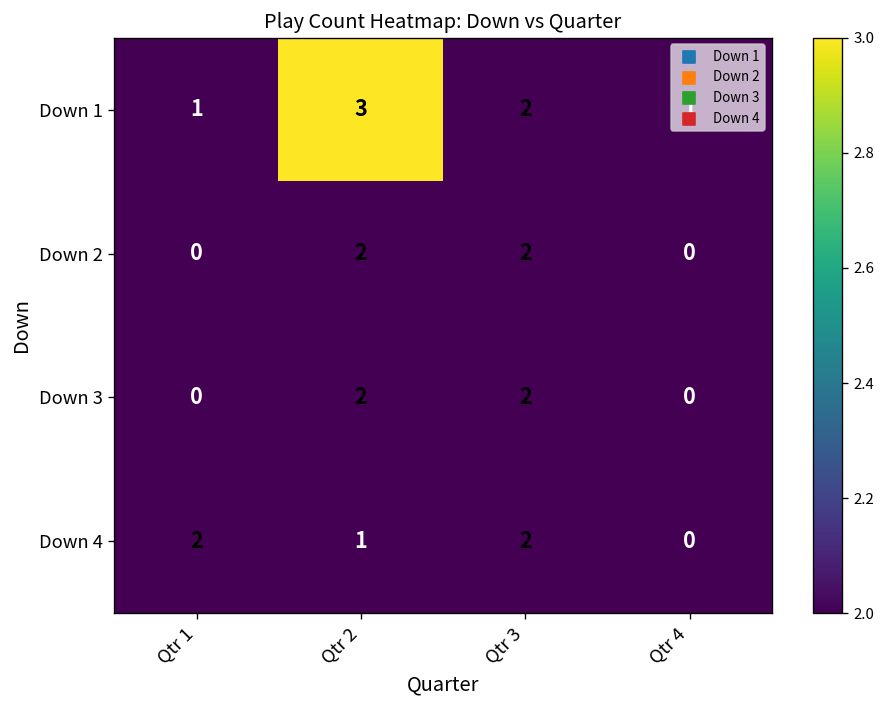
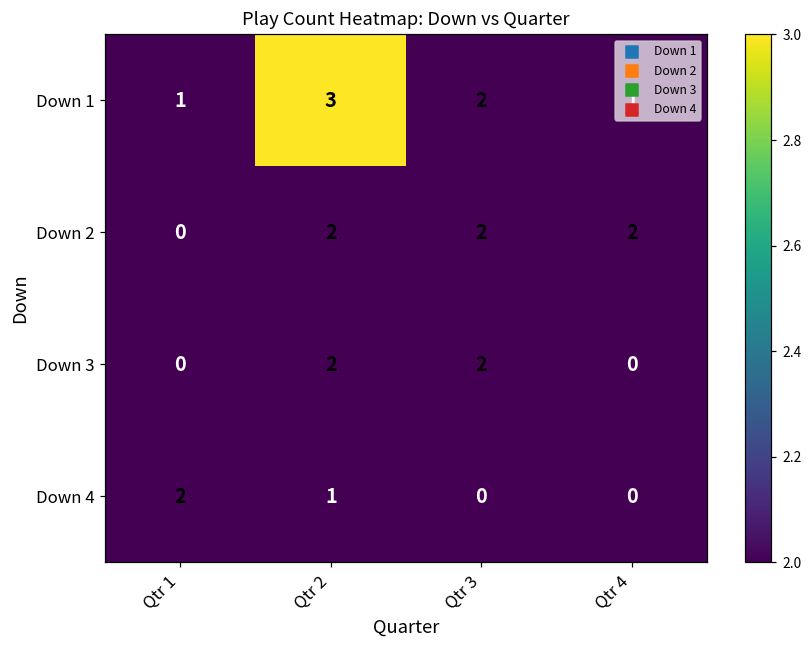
  {
    "Down 1": {
      "Qtr 1": 1,
      "Qtr 2": 3,
      "Qtr 3": 2
    },
    "Down 2": {
      "Qtr 1": 0,
      "Qtr 2": 2,
      "Qtr 3": 2,
-     "Qtr 4": 0
+     "Qtr 4": 2
    },
    "Down 3": {
      "Qtr 1": 0,
      "Qtr 2": 2,
      "Qtr 3": 2,
      "Qtr 4": 0
    },
    "Down 4": {
      "Qtr 1": 2,
      "Qtr 2": 1,
-     "Qtr 3": 2,
+     "Qtr 3": 0,
      "Qtr 4": 0
    }
  }
